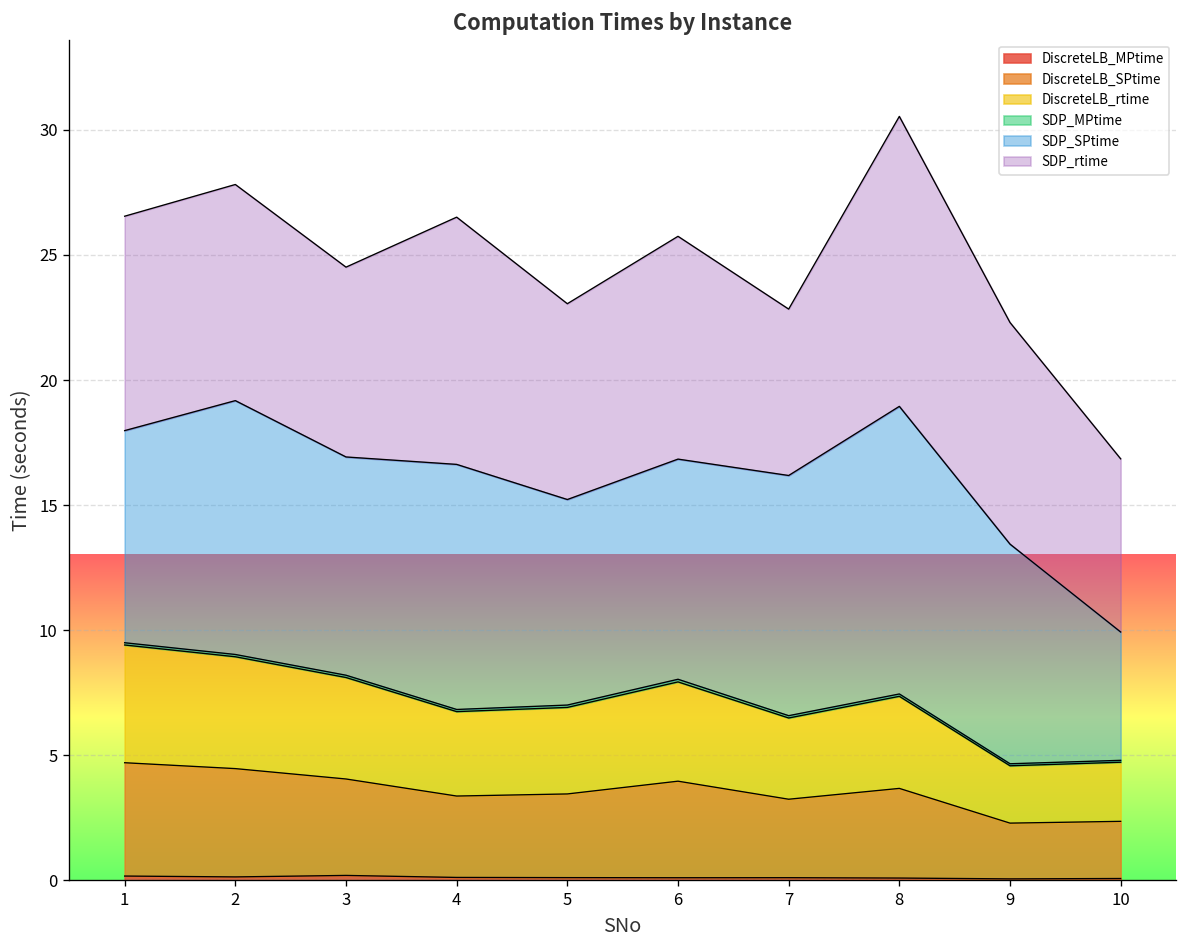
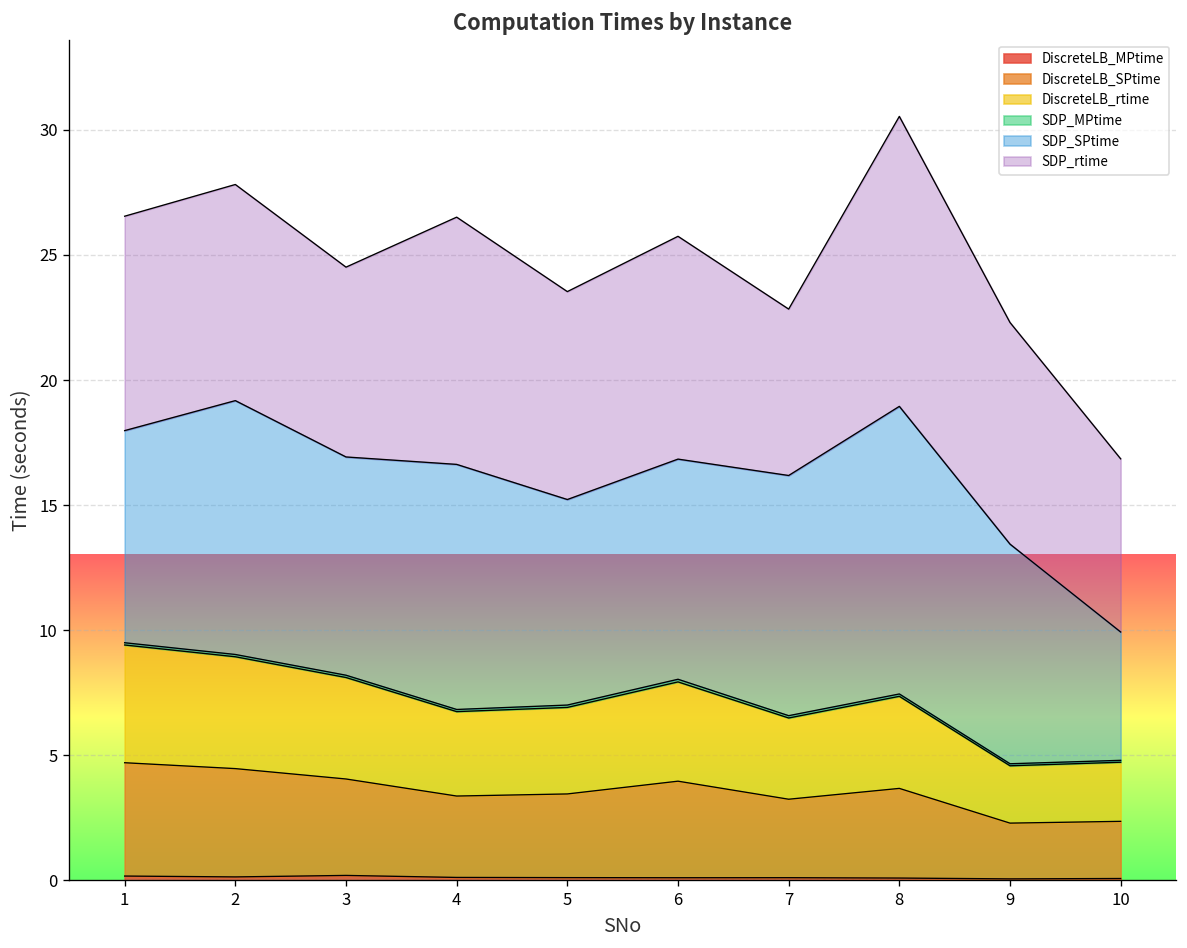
  {
    "SDP_SPtime": {
      "1": 8.5,
      "2": 10.1,
      "3": 8.7,
      "4": 9.8,
      "5": 8.2,
      "6": 8.8,
      "7": 9.6,
      "8": 11.5,
      "9": 8.8,
      "10": 5.1
    },
    "SDP_rtime": {
      "1": 8.6,
      "2": 8.6,
      "3": 7.6,
      "4": 9.9,
-     "5": 7.8,
+     "5": 8.3,
      "6": 8.9,
      "7": 6.7,
      "8": 11.6,
      "9": 8.9,
      "10": 6.9
    }
  }
